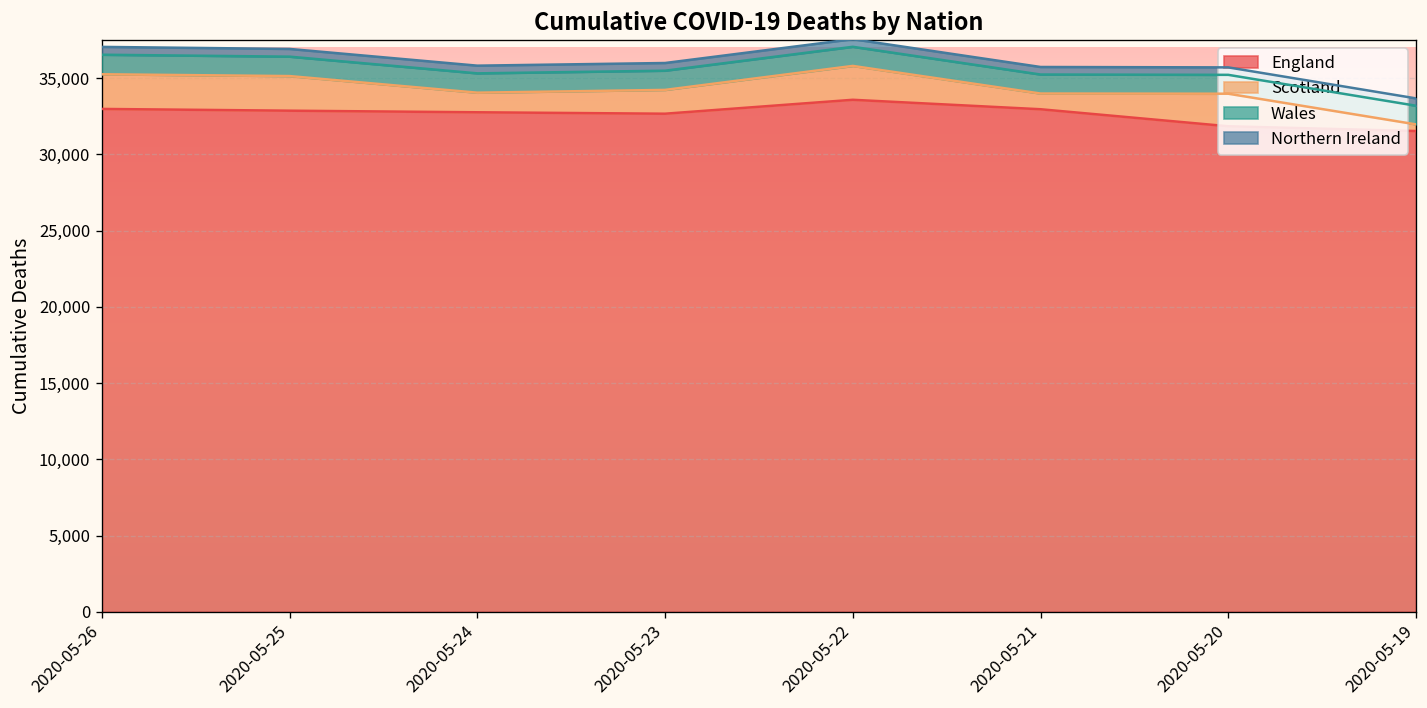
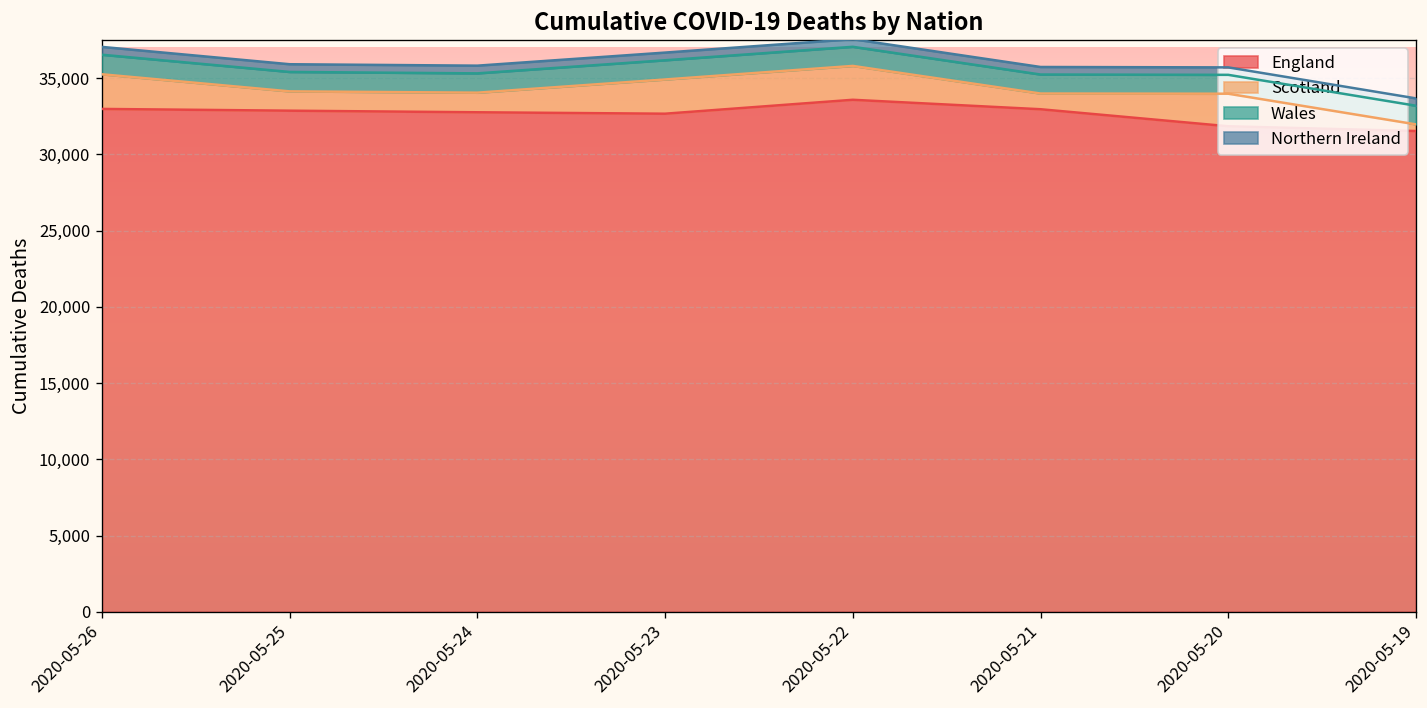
  {
    "England": {
      "2020-05-26": "33,000",
      "2020-05-25": "32,900",
      "2020-05-24": "32,800",
      "2020-05-23": "32,700",
      "2020-05-22": "33,600",
      "2020-05-21": "33,000",
      "2020-05-19": "31,500"
    },
    "Scotland": {
      "2020-05-26": "2,300",
-     "2020-05-25": "2,300",
+     "2020-05-25": "1,300",
      "2020-05-24": "1,300",
-     "2020-05-23": "1,600",
+     "2020-05-23": "2,200",
      "2020-05-22": "2,200",
      "2020-05-21": "1,000",
      "2020-05-19": "400"
    }
  }
